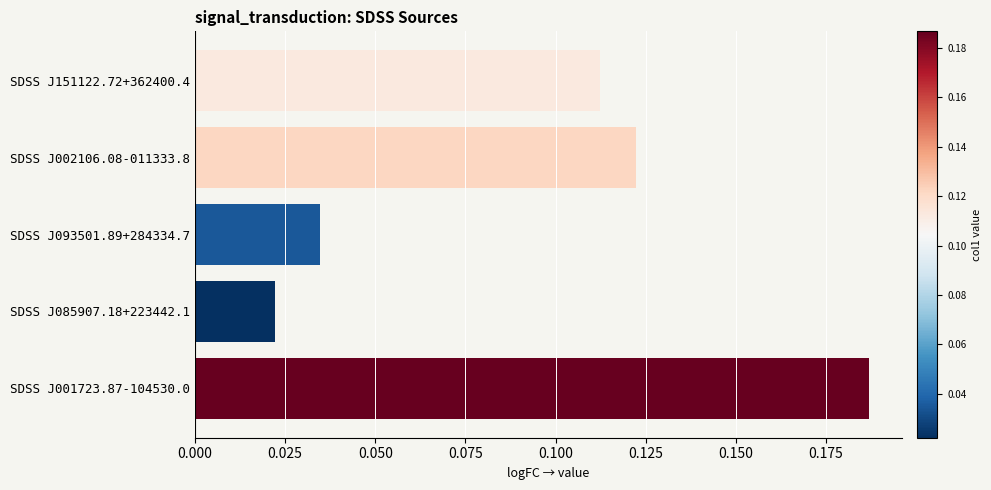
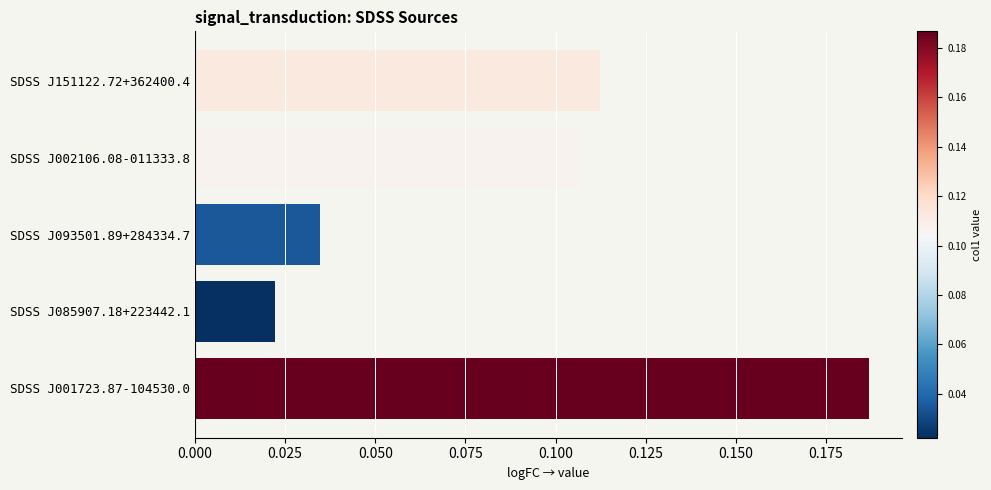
  {
    "SDSS J151122.72+362400.4": 0.112,
-   "SDSS J002106.08-011333.8": 0.122,
+   "SDSS J002106.08-011333.8": 0.107,
    "SDSS J093501.89+284334.7": 0.035,
    "SDSS J085907.18+223442.1": 0.022,
    "SDSS J001723.87-104530.0": 0.187
  }
